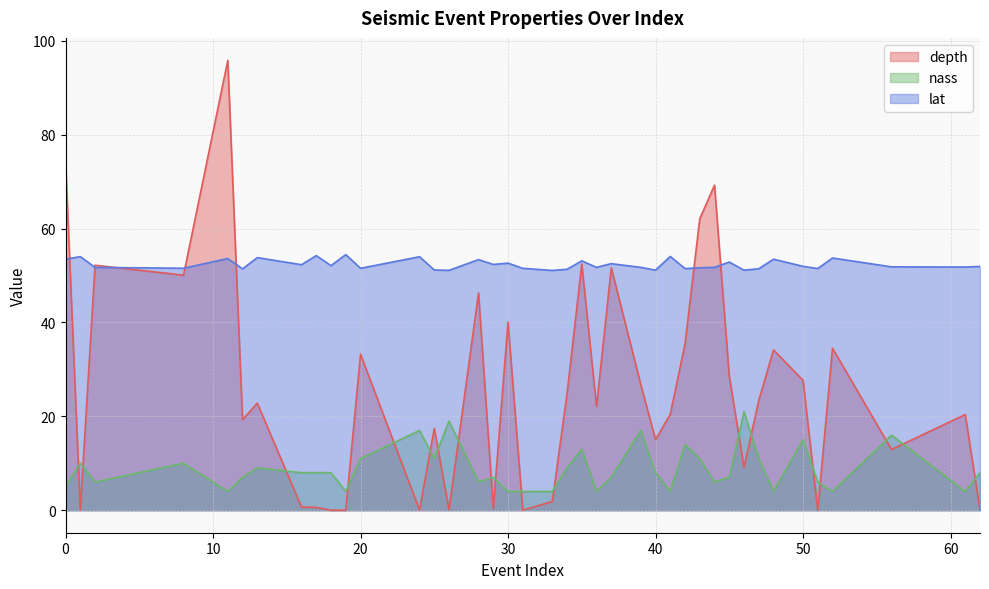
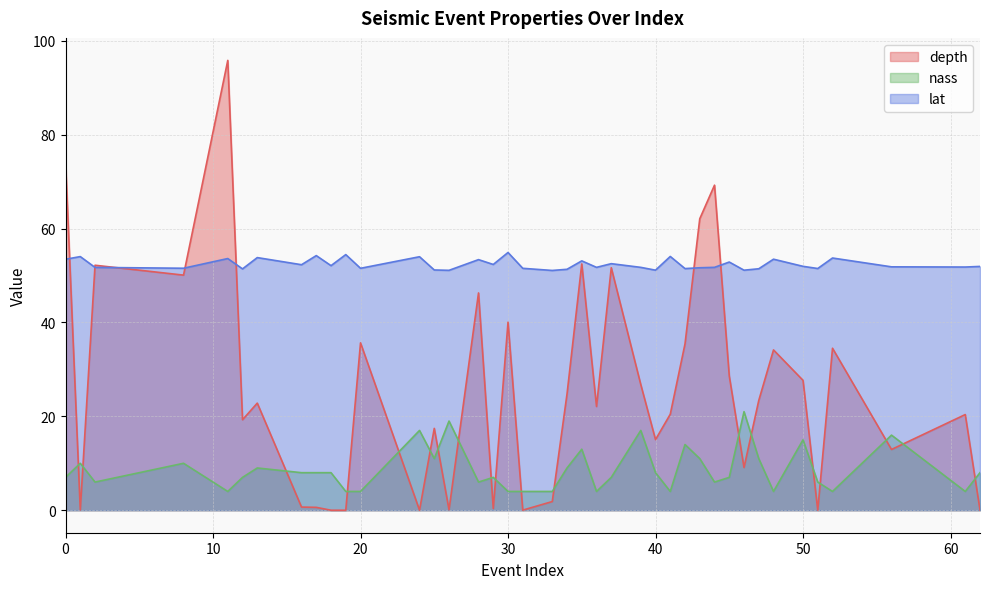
  {
    "depth": {
      "0": 74,
-     "20": 33,
+     "20": 36,
      "30": 40,
      "40": 15,
      "50": 28
    },
    "nass": {
-     "0": 5,
-     "20": 11,
+     "0": 7,
+     "20": 4,
      "30": 4,
      "40": 8,
      "50": 15
    },
    "lat": {
      "0": 53,
      "20": 52,
-     "30": 53,
+     "30": 55,
      "40": 51,
      "50": 52
    }
  }
